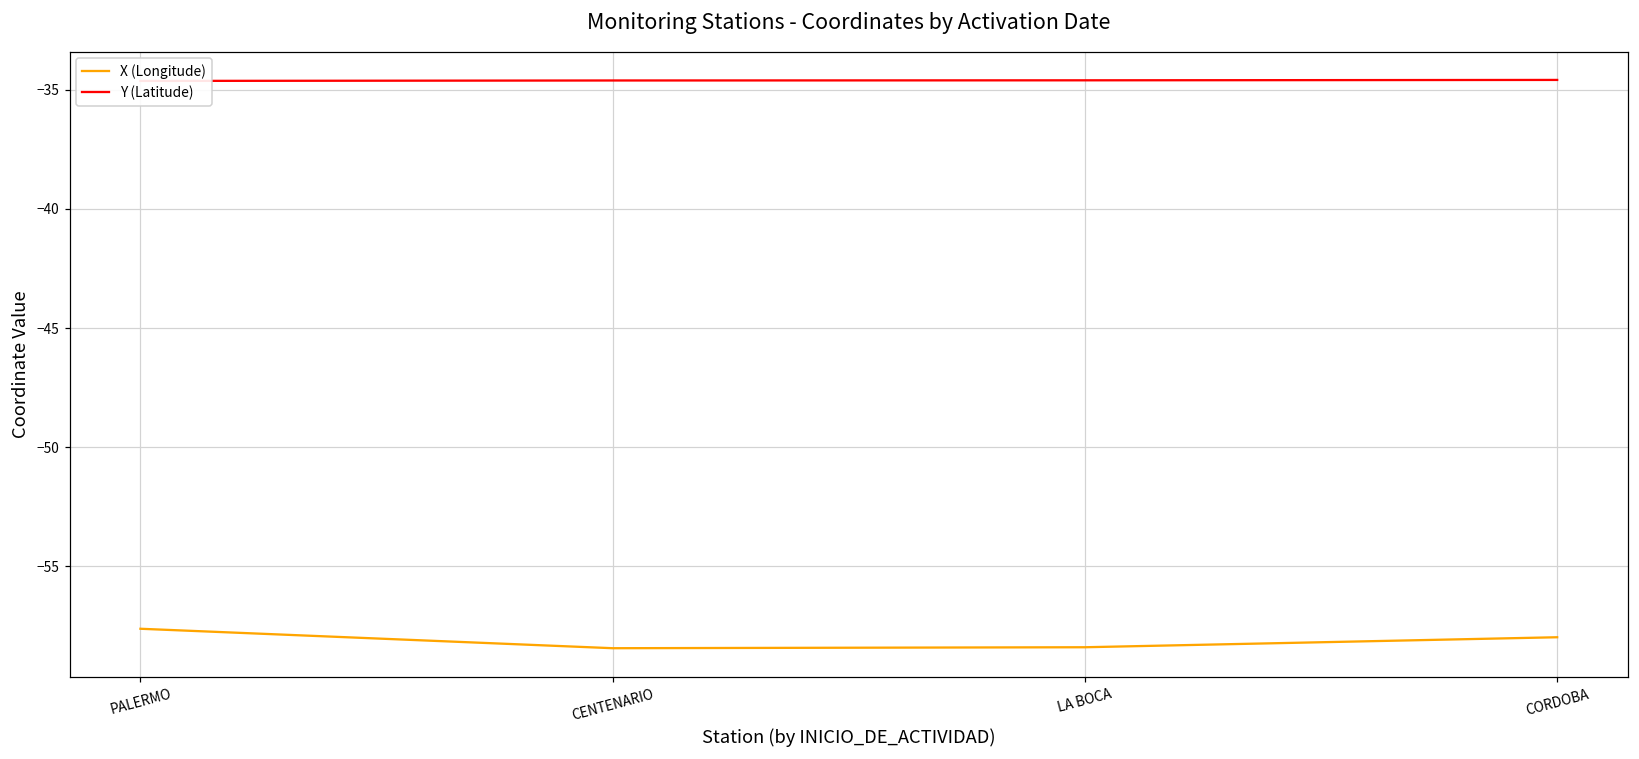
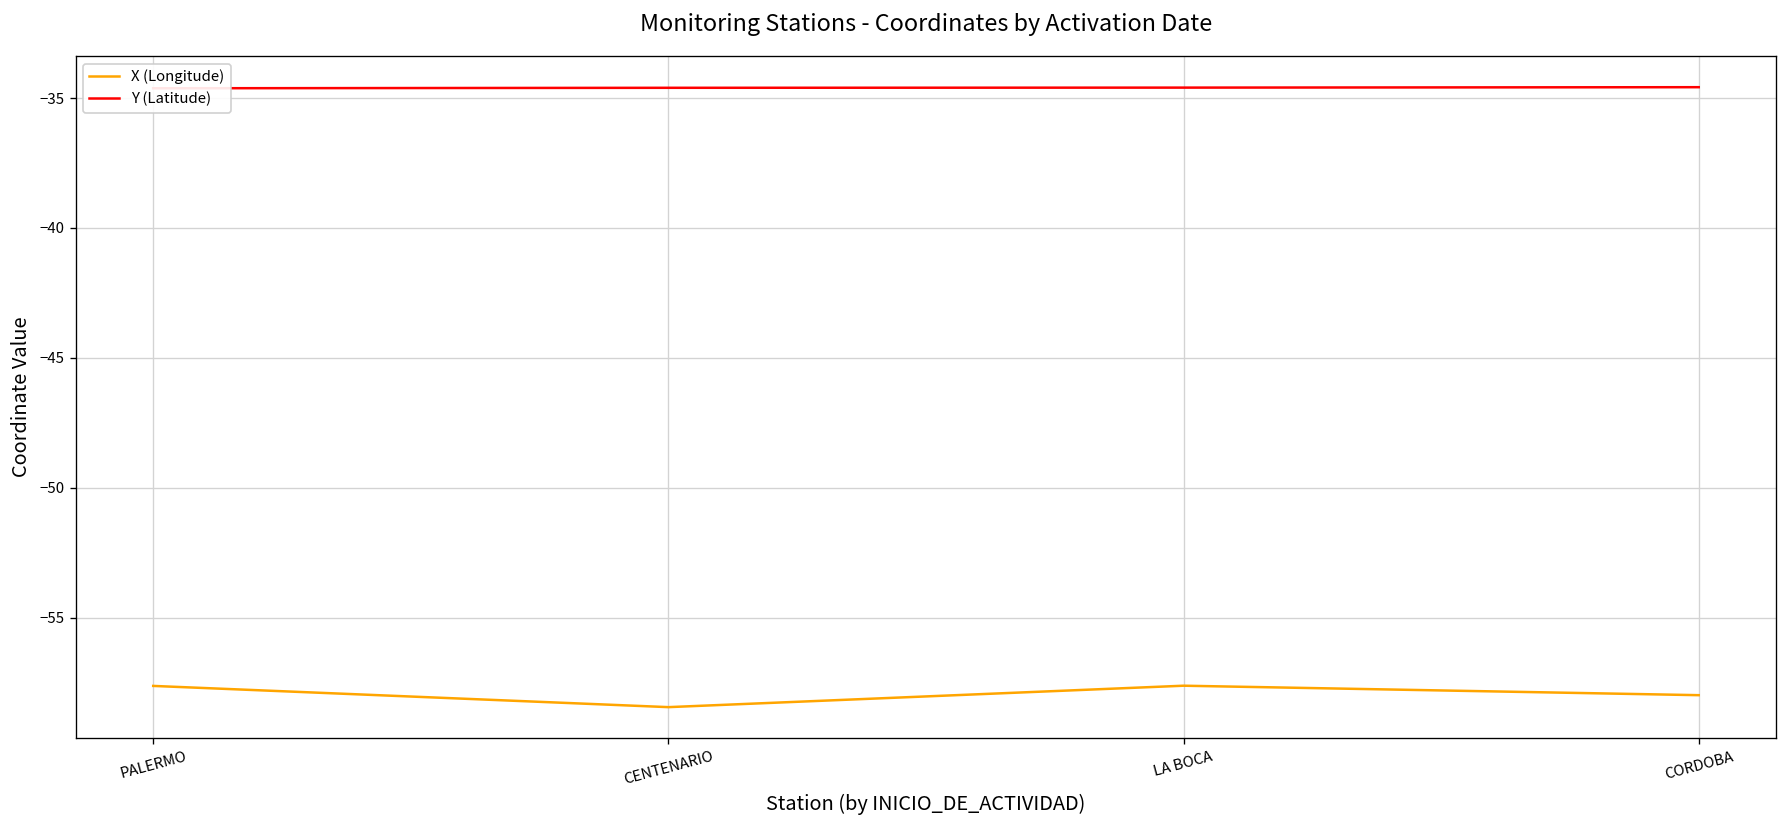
  {
    "X (Longitude)": {
      "PALERMO": -57.6,
      "CENTENARIO": -58.4,
-     "LA BOCA": -58.4,
+     "LA BOCA": -57.6,
      "CORDOBA": -58.0
    },
    "Y (Latitude)": {
      "CENTENARIO": -34.6,
      "LA BOCA": -34.6,
      "CORDOBA": -34.6
    }
  }
